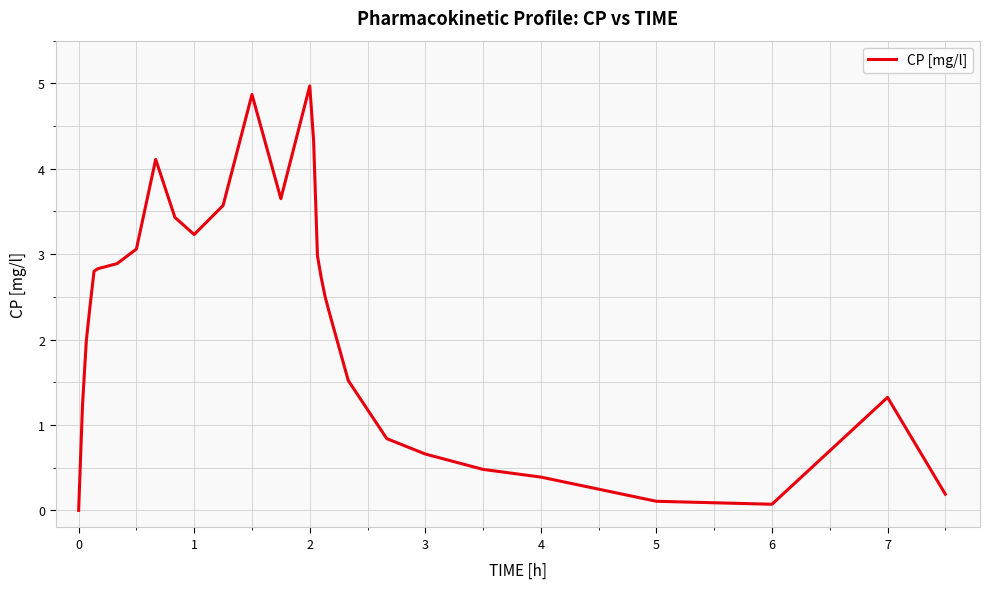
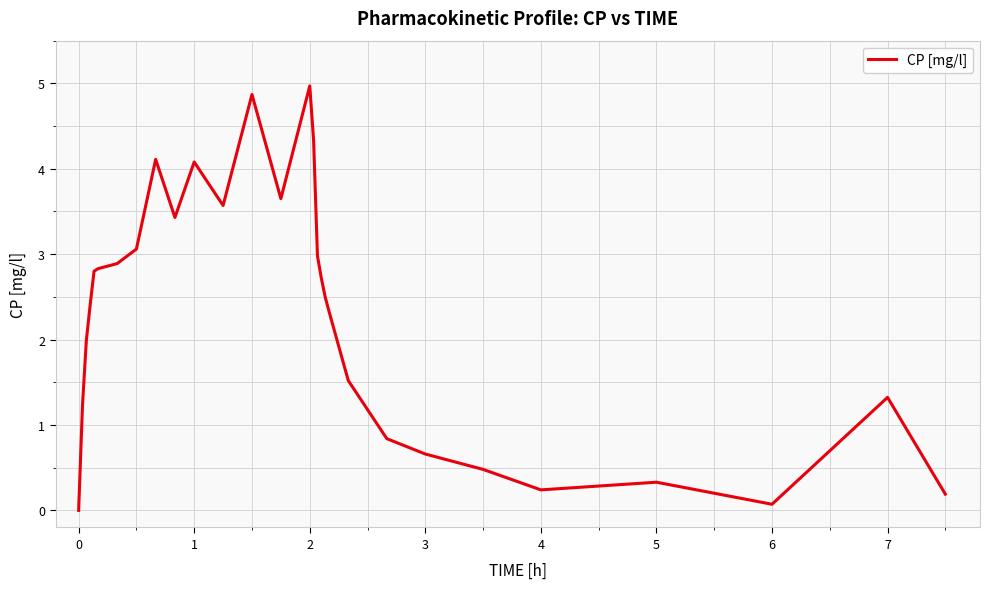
  {
    "0": 0.0,
-   "1": 3.2,
+   "1": 4.1,
    "2": 5.0,
    "3": 0.7,
-   "4": 0.4,
-   "5": 0.1,
+   "4": 0.2,
+   "5": 0.3,
    "6": 0.1,
    "7": 1.3
  }
